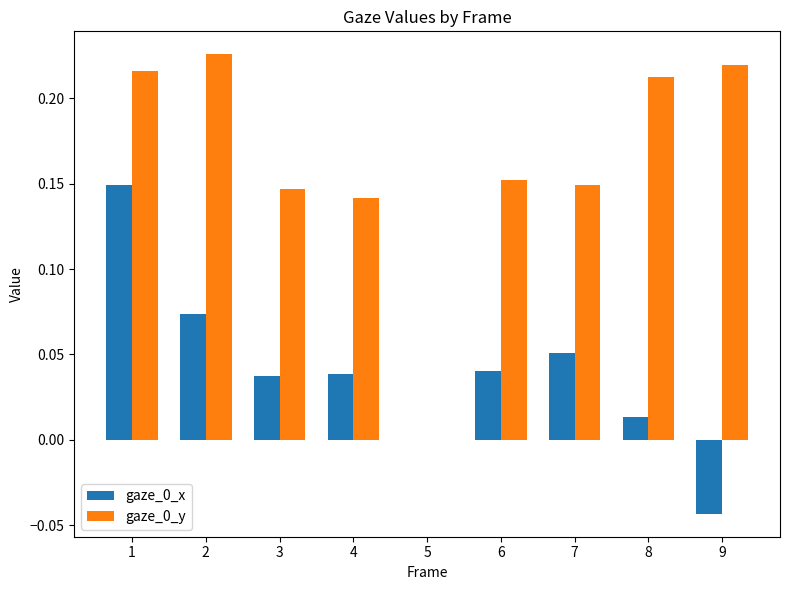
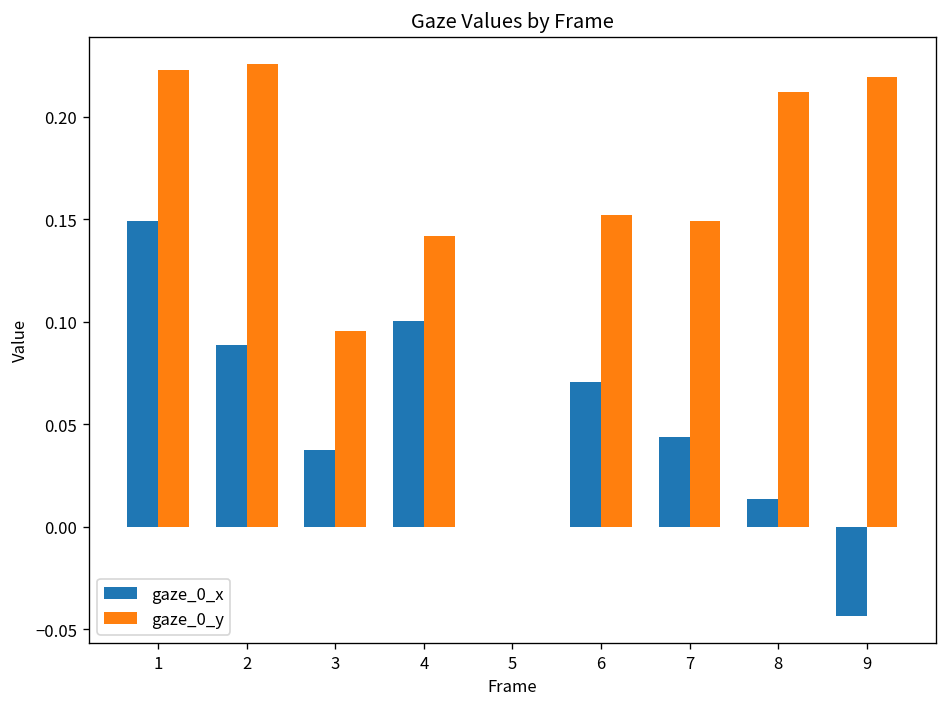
  {
    "gaze_0_x": {
      "1": 0.149,
-     "2": 0.074,
+     "2": 0.089,
      "3": 0.037,
-     "4": 0.039,
+     "4": 0.100,
      "5": 0.000,
-     "6": 0.040,
-     "7": 0.051,
+     "6": 0.071,
+     "7": 0.044,
      "8": 0.014,
      "9": -0.043
    },
    "gaze_0_y": {
-     "1": 0.216,
+     "1": 0.223,
      "2": 0.226,
-     "3": 0.147,
+     "3": 0.096,
      "4": 0.142,
      "5": 0.000,
      "6": 0.152,
      "7": 0.149,
      "8": 0.212,
      "9": 0.220
    }
  }
